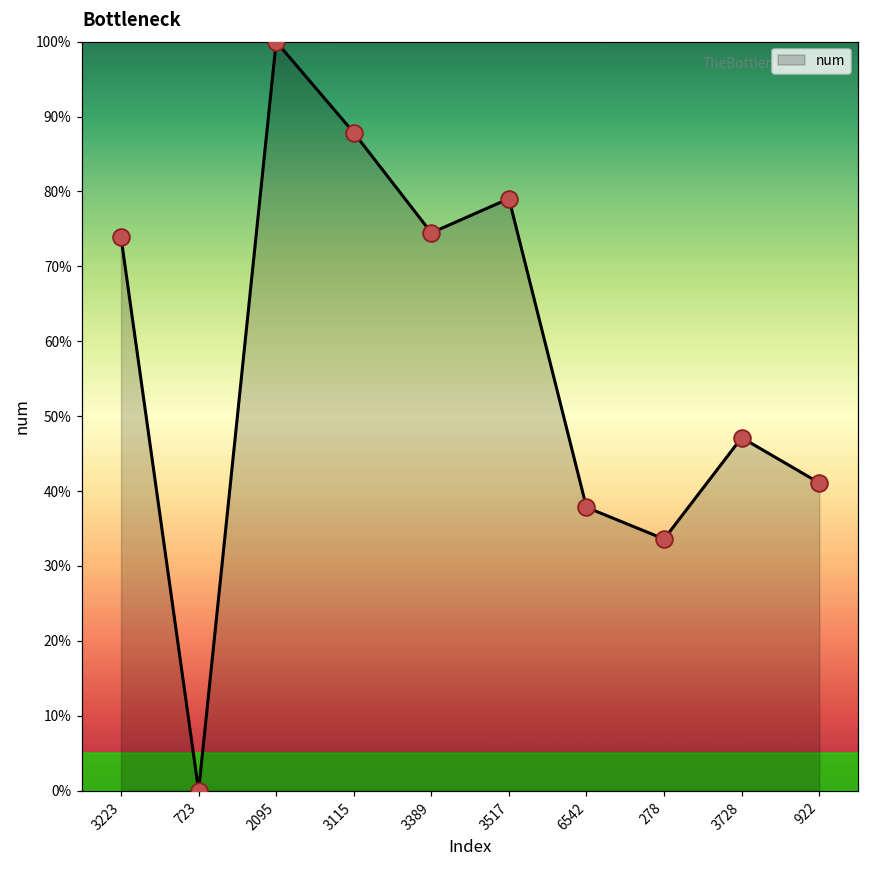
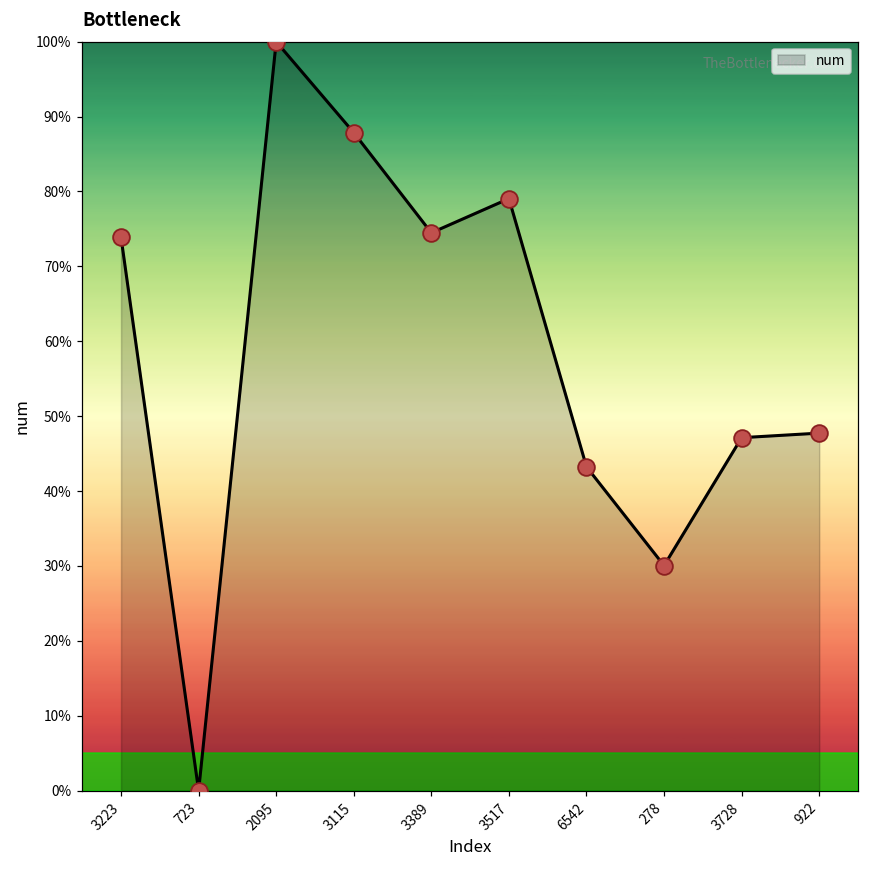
  {
    "3223": "74%",
    "2095": "100%",
    "3115": "88%",
    "3389": "74%",
    "3517": "79%",
-   "6542": "38%",
-   "278": "34%",
+   "6542": "43%",
+   "278": "30%",
    "3728": "47%",
-   "922": "41%"
+   "922": "48%"
  }
